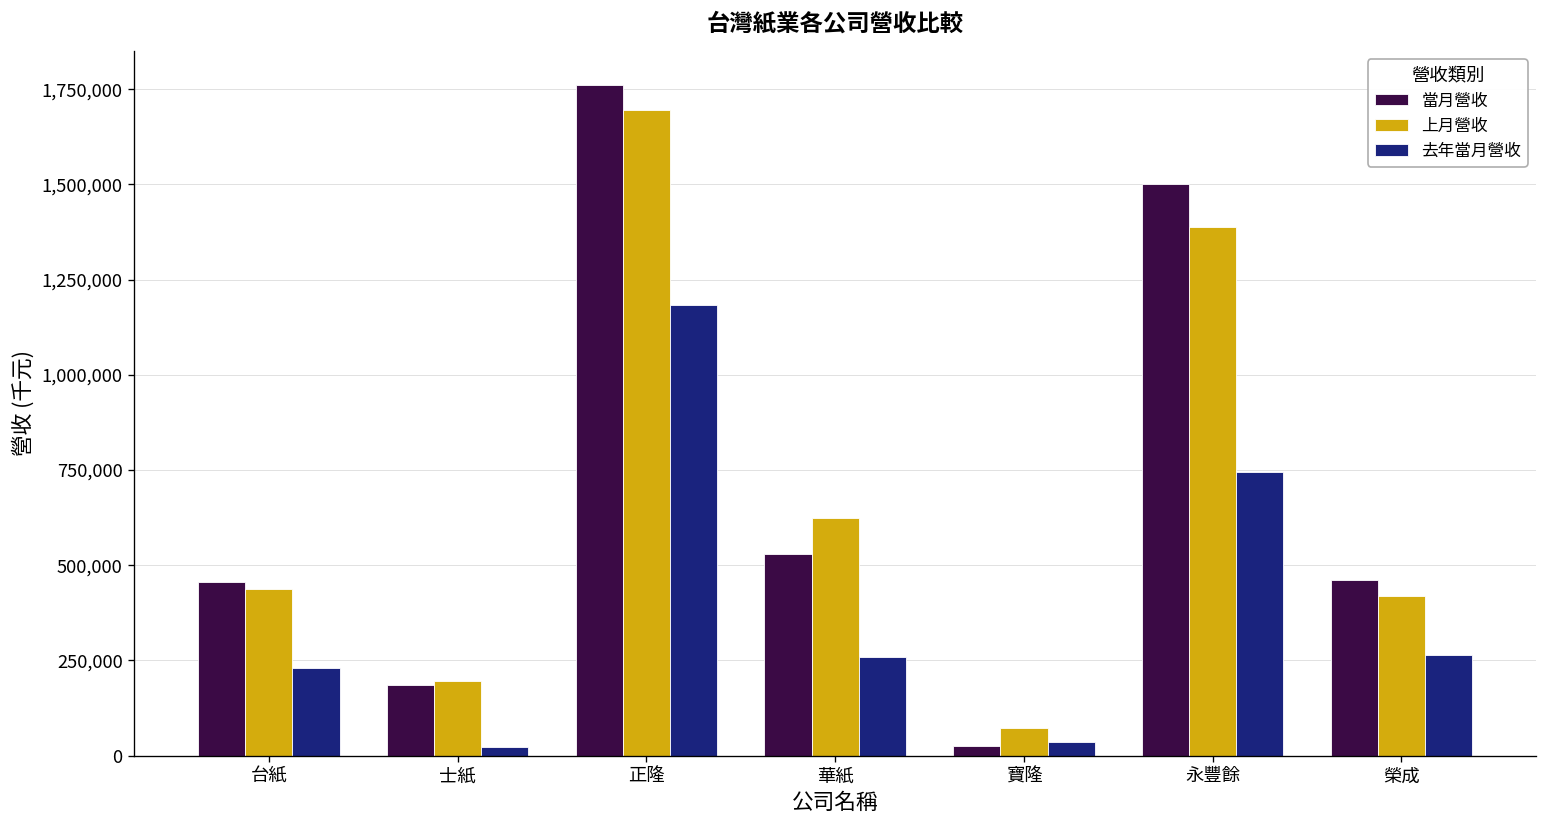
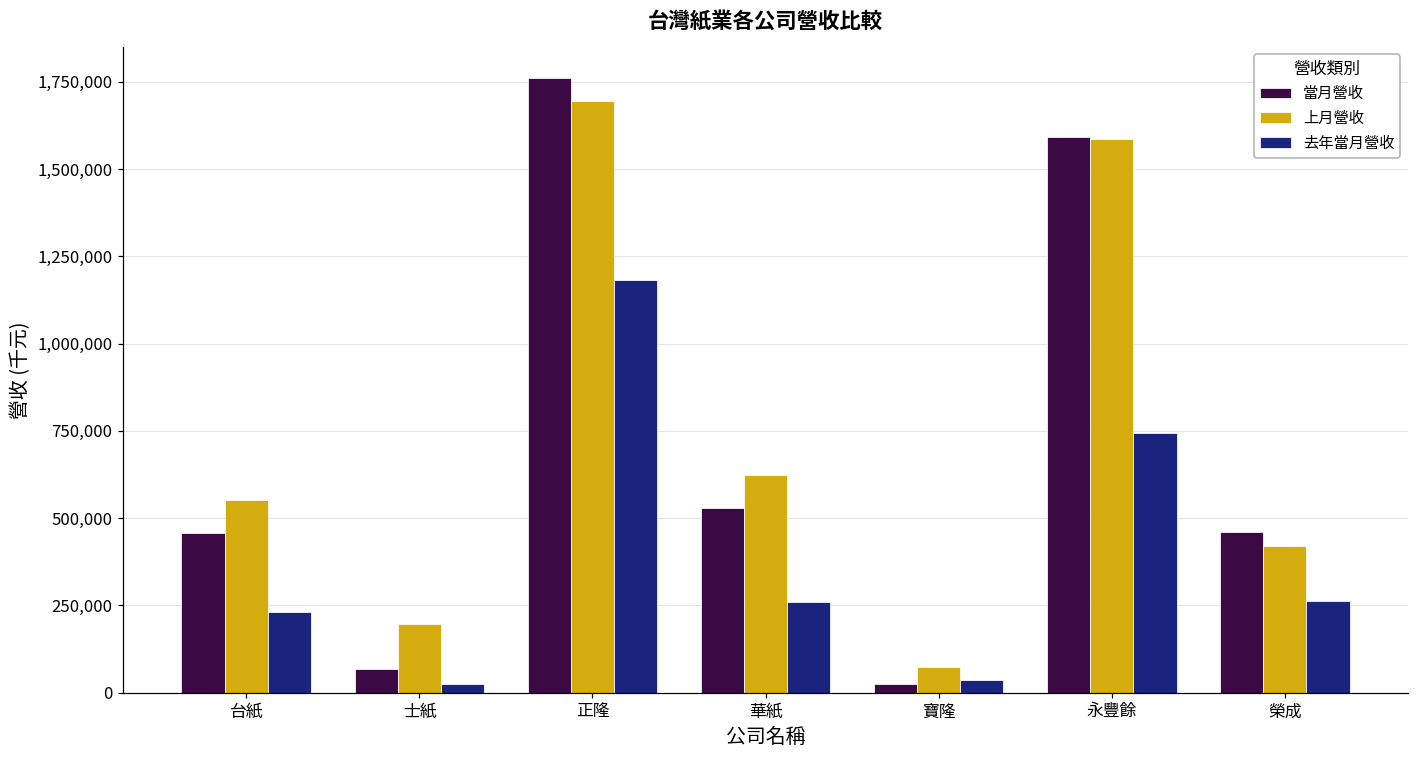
  {
    "當月營收": {
      "台紙": "460,000",
-     "士紙": "180,000",
+     "士紙": "70,000",
      "正隆": "1,760,000",
      "華紙": "530,000",
      "寶隆": "30,000",
-     "永豐餘": "1,500,000",
+     "永豐餘": "1,590,000",
      "榮成": "460,000"
    },
    "上月營收": {
-     "台紙": "440,000",
+     "台紙": "550,000",
      "士紙": "200,000",
      "正隆": "1,700,000",
      "華紙": "620,000",
      "寶隆": "70,000",
-     "永豐餘": "1,390,000",
+     "永豐餘": "1,590,000",
      "榮成": "420,000"
    },
    "去年當月營收": {
      "台紙": "230,000",
      "士紙": "20,000",
      "正隆": "1,180,000",
      "華紙": "260,000",
      "寶隆": "40,000",
      "永豐餘": "750,000",
      "榮成": "260,000"
    }
  }
